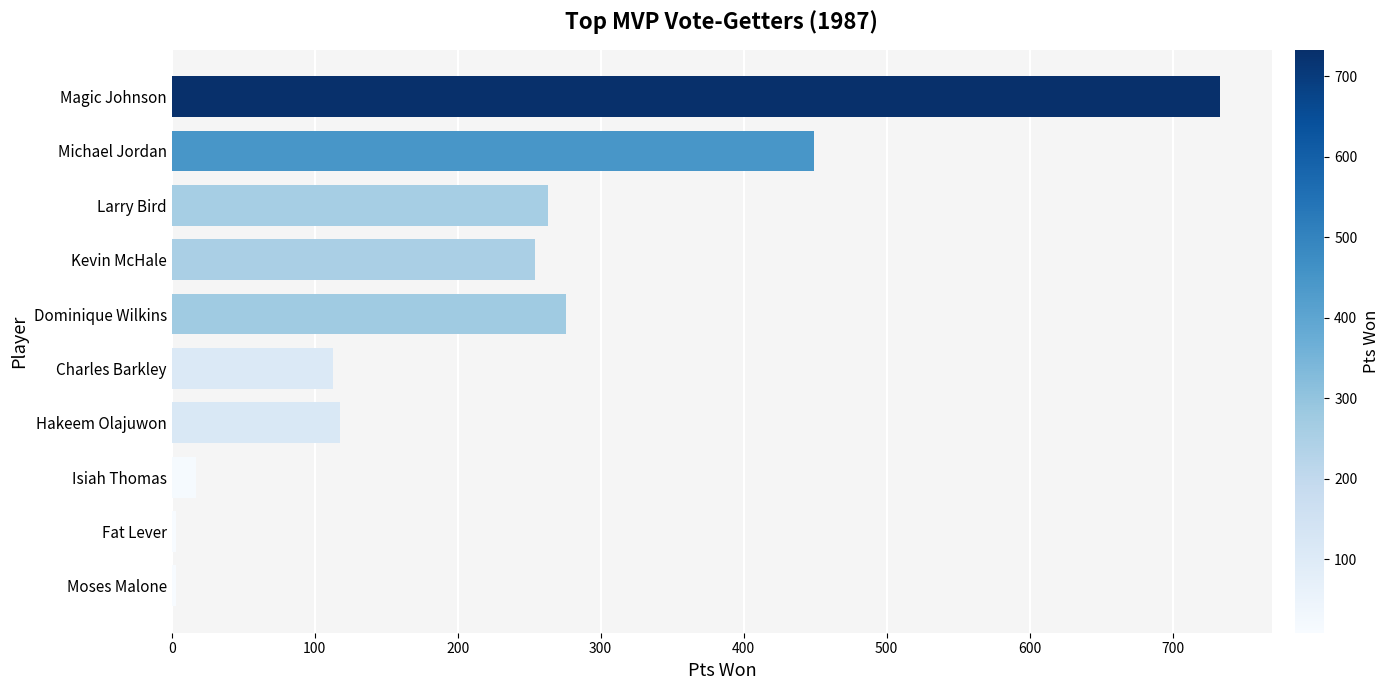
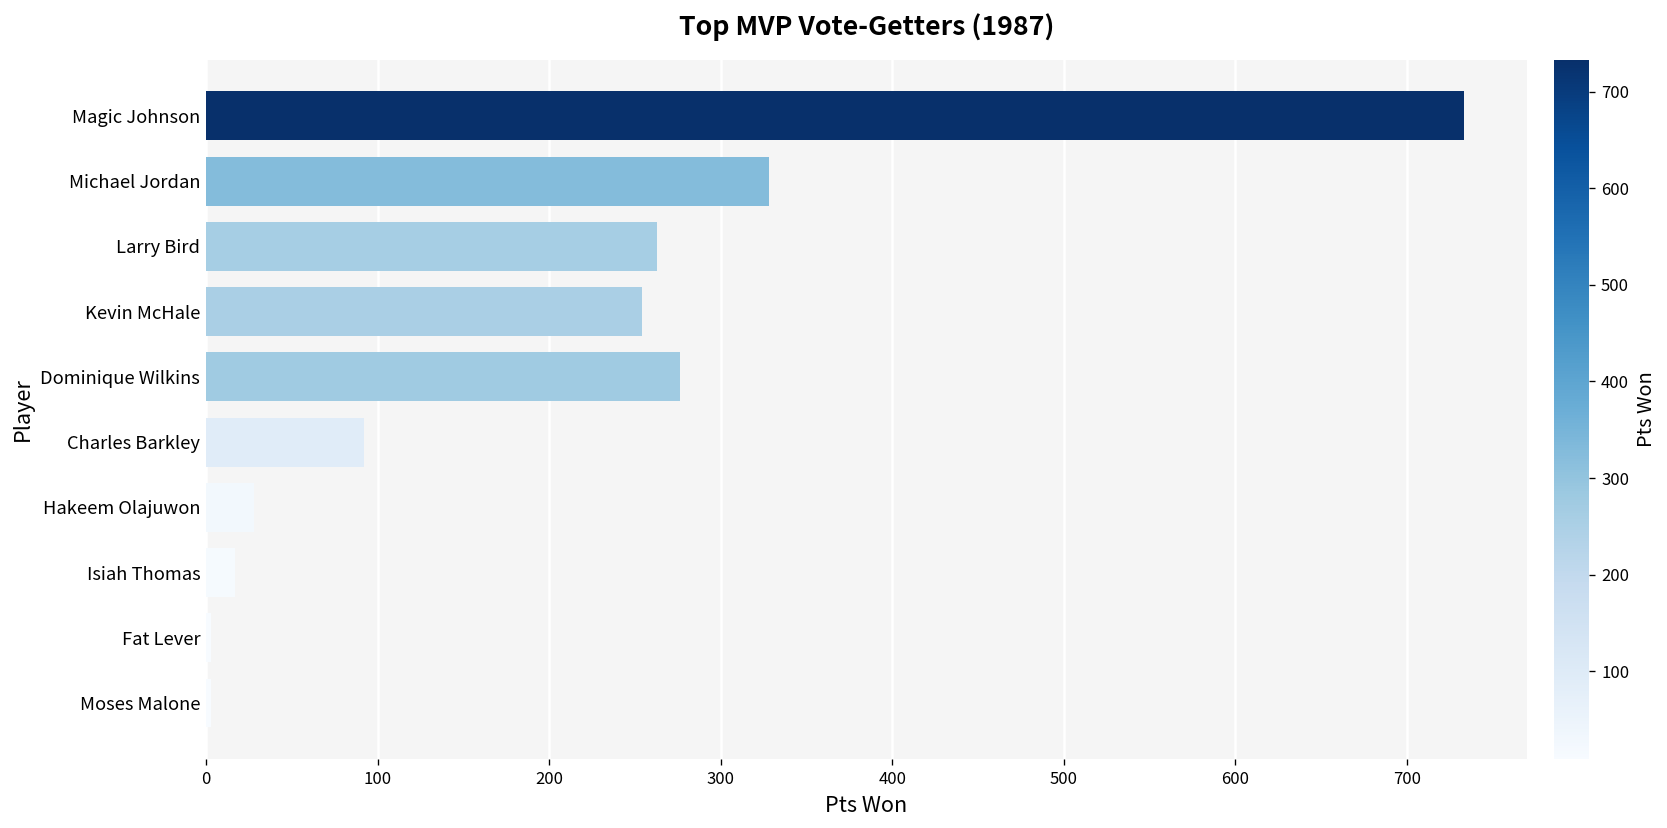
  {
    "Magic Johnson": 733,
-   "Michael Jordan": 449,
+   "Michael Jordan": 328,
    "Larry Bird": 263,
    "Kevin McHale": 254,
    "Dominique Wilkins": 276,
-   "Charles Barkley": 113,
-   "Hakeem Olajuwon": 118,
+   "Charles Barkley": 92,
+   "Hakeem Olajuwon": 28,
    "Isiah Thomas": 17,
    "Fat Lever": 3,
    "Moses Malone": 3
  }
